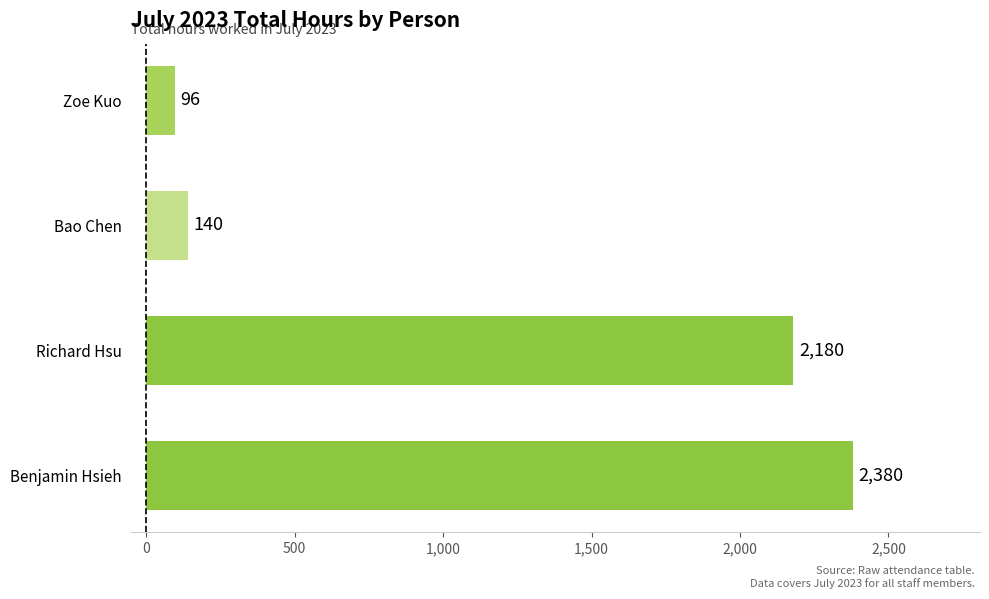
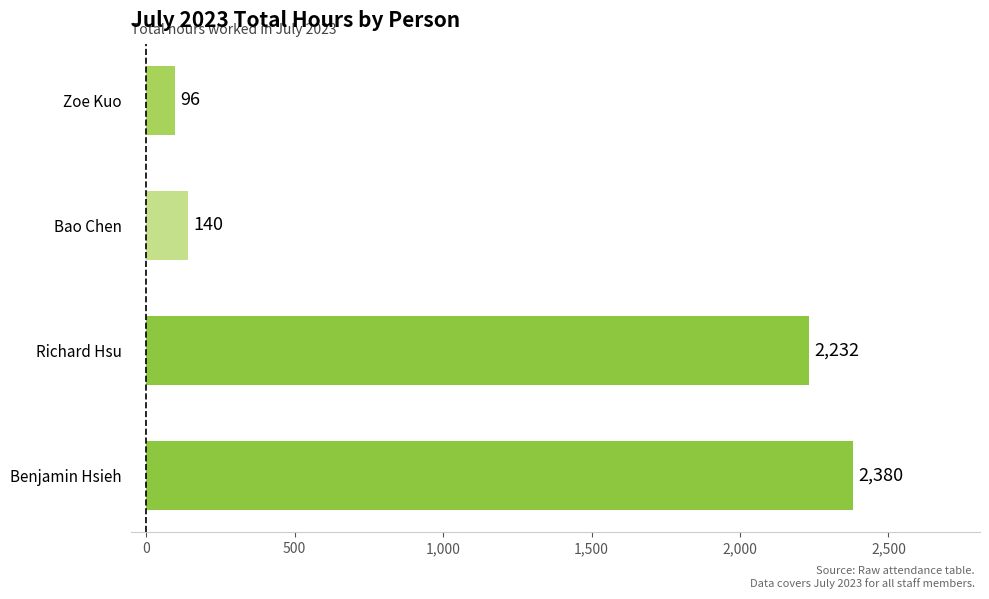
  {
    "Zoe Kuo": "96",
    "Bao Chen": "140",
-   "Richard Hsu": "2,180",
+   "Richard Hsu": "2,232",
    "Benjamin Hsieh": "2,380"
  }
